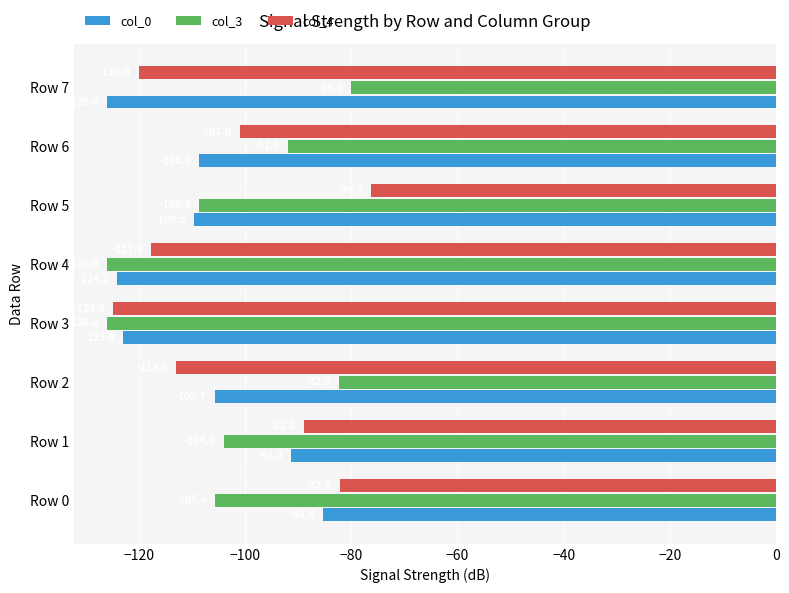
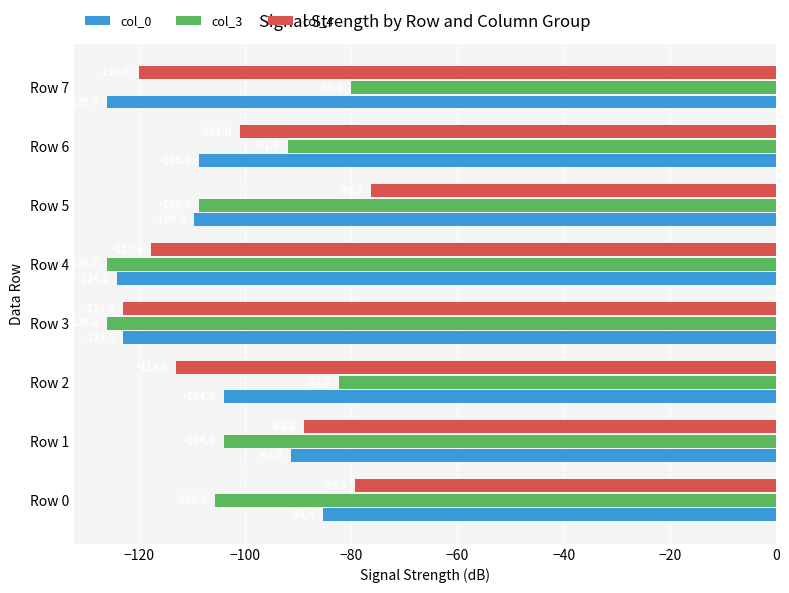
  {
    "col_0": {
      "Row 7": -126,
      "Row 6": -109,
      "Row 5": -110,
      "Row 4": -124,
      "Row 3": -123,
-     "Row 2": -106,
+     "Row 2": -104,
      "Row 1": -91,
      "Row 0": -85
    },
    "col_3": {
      "Row 7": -80,
      "Row 6": -92,
      "Row 5": -109,
      "Row 4": -126,
      "Row 3": -126,
      "Row 2": -82,
      "Row 1": -104,
      "Row 0": -106
    },
    "col_4": {
      "Row 7": -120,
      "Row 6": -101,
      "Row 5": -76,
      "Row 4": -118,
-     "Row 3": -125,
+     "Row 3": -123,
      "Row 2": -113,
      "Row 1": -89,
-     "Row 0": -82
+     "Row 0": -79
    }
  }
